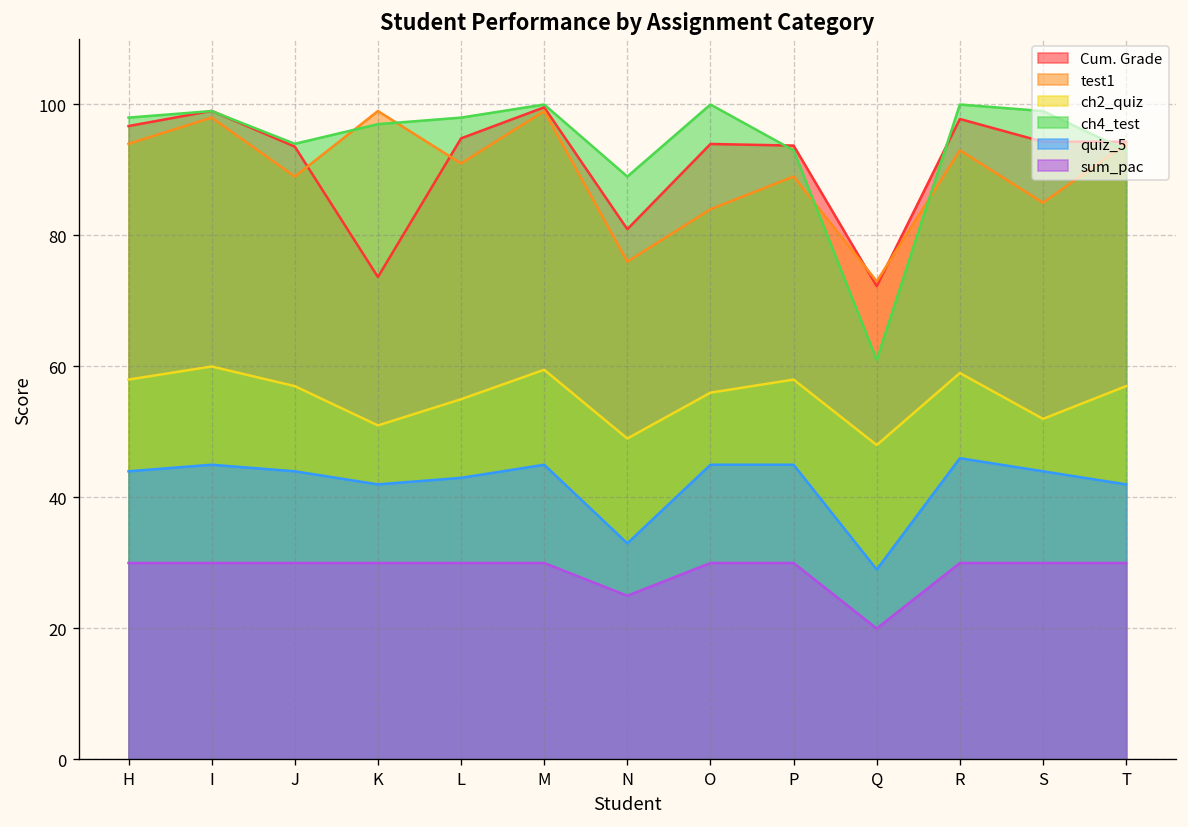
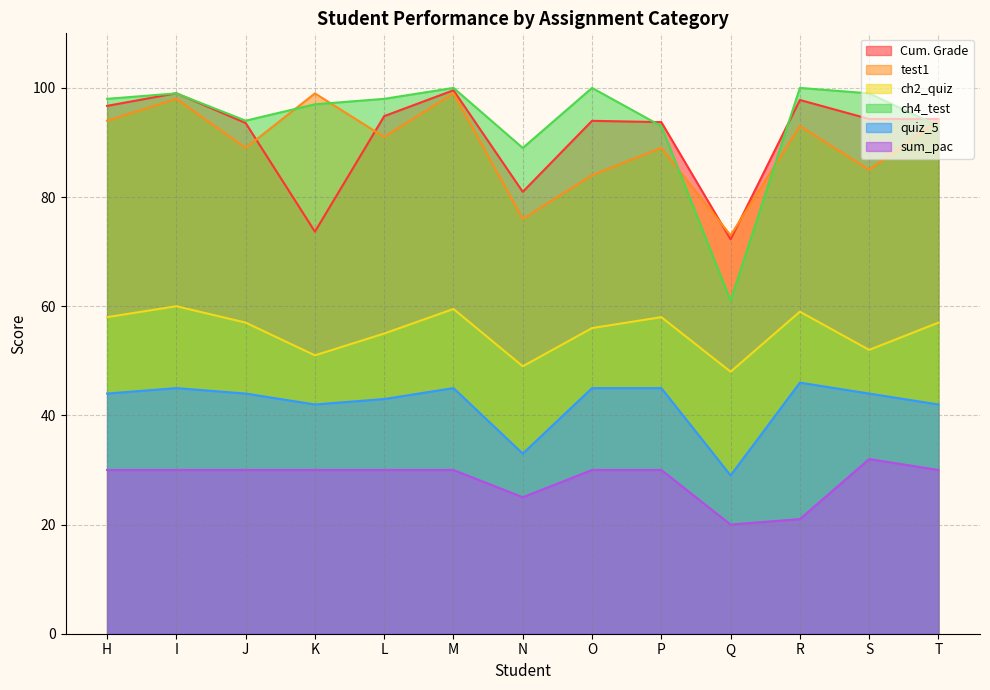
  {
    "Cum. Grade": {
      "H": 97,
      "K": 74,
      "L": 95,
      "N": 81,
      "O": 94,
      "P": 94,
      "Q": 72,
      "R": 98
    },
    "test1": {
      "H": 94,
      "I": 98,
      "J": 89,
      "K": 99,
      "L": 91,
      "M": 99,
      "N": 76,
      "O": 84,
      "P": 89,
      "Q": 73,
      "R": 93,
      "S": 85
    },
    "ch2_quiz": {
      "H": 58,
      "I": 60,
      "J": 57,
      "K": 51,
      "L": 55,
      "M": 60,
      "N": 49,
      "O": 56,
      "P": 58,
      "Q": 48,
      "R": 59,
      "S": 52,
      "T": 57
    },
    "ch4_test": {
      "H": 98,
      "K": 97,
      "L": 98,
      "N": 89,
      "O": 100,
      "P": 93,
      "Q": 61,
      "R": 100
    },
    "quiz_5": {
      "H": 44,
      "I": 45,
      "J": 44,
      "K": 42,
      "L": 43,
      "M": 45,
      "N": 33,
      "O": 45,
      "P": 45,
      "Q": 29,
      "R": 46,
      "S": 44,
      "T": 42
    },
    "sum_pac": {
      "H": 30,
      "I": 30,
      "J": 30,
      "K": 30,
      "L": 30,
      "M": 30,
      "N": 25,
      "O": 30,
      "P": 30,
      "Q": 20,
-     "R": 30,
-     "S": 30,
+     "R": 21,
+     "S": 32,
      "T": 30
    }
  }
